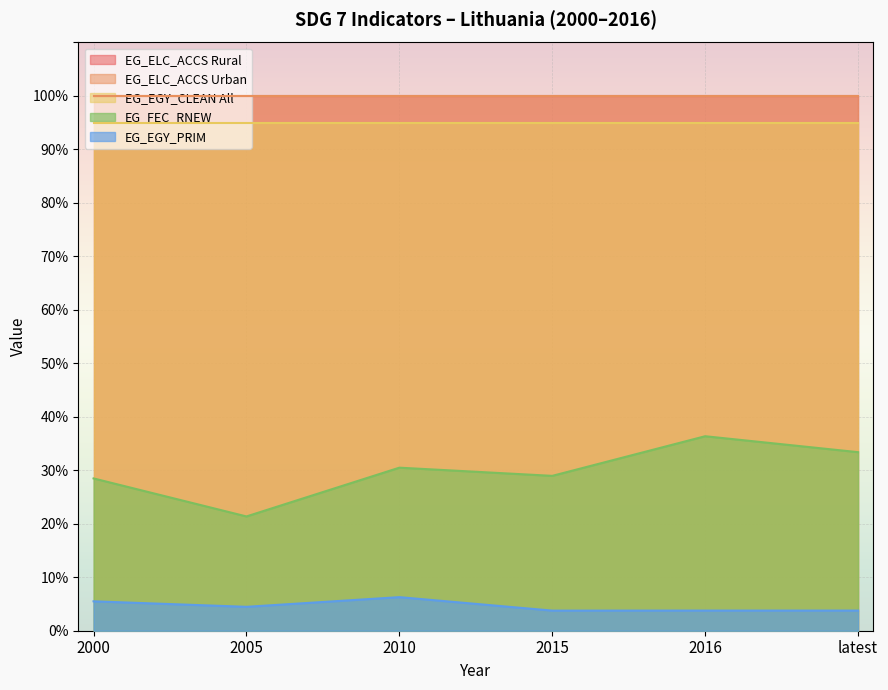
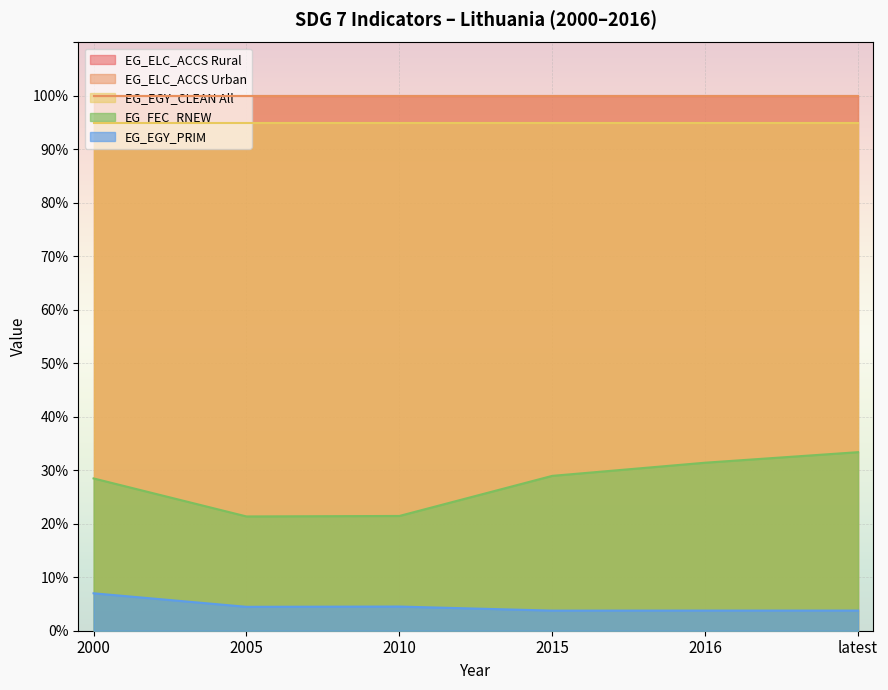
  {
    "EG_FEC_RNEW": {
      "2000": "28%",
      "2005": "21%",
-     "2010": "30%",
+     "2010": "21%",
      "2015": "29%",
-     "2016": "36%",
+     "2016": "31%",
      "latest": "33%"
    },
    "EG_EGY_PRIM": {
-     "2000": "6%",
+     "2000": "7%",
      "2005": "4%",
-     "2010": "6%",
+     "2010": "5%",
      "2015": "4%",
      "2016": "4%",
      "latest": "4%"
    }
  }
